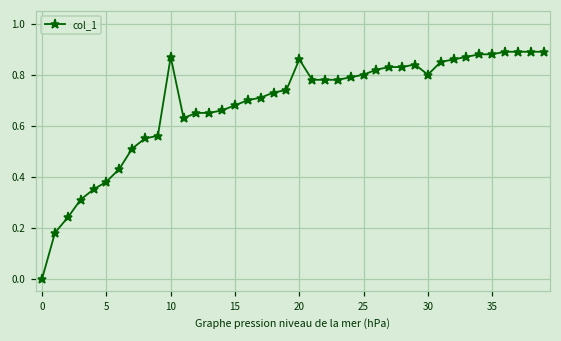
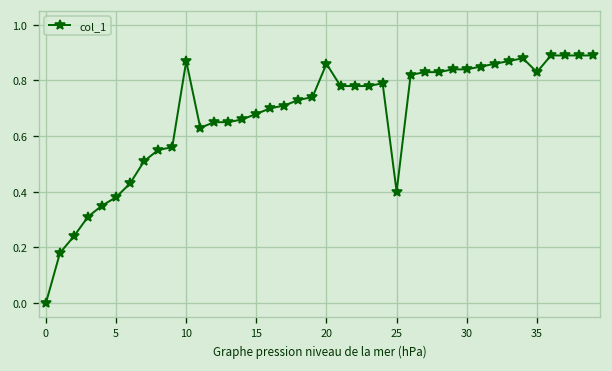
  {
    "0": 0.00,
    "5": 0.38,
    "10": 0.87,
    "15": 0.68,
    "20": 0.86,
-   "25": 0.8,
-   "30": 0.80,
-   "35": 0.88
+   "25": 0.4,
+   "30": 0.84,
+   "35": 0.83
  }
